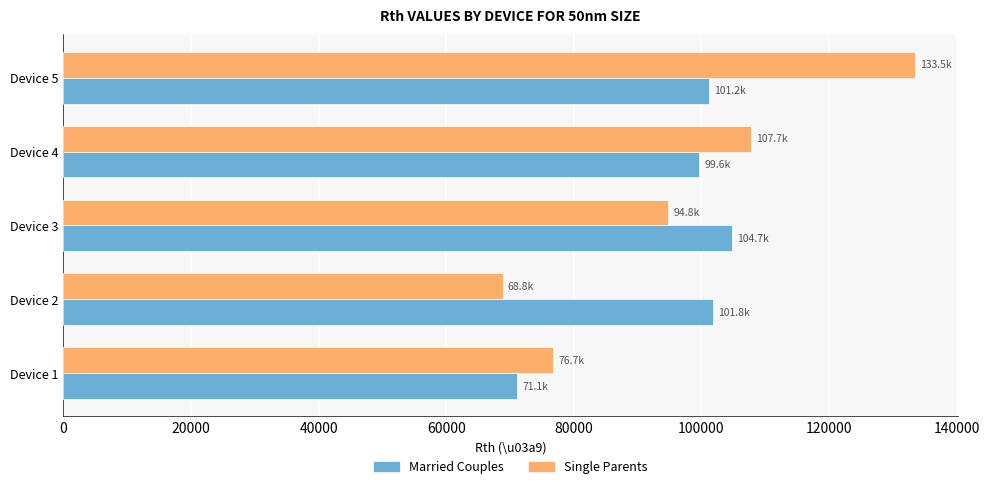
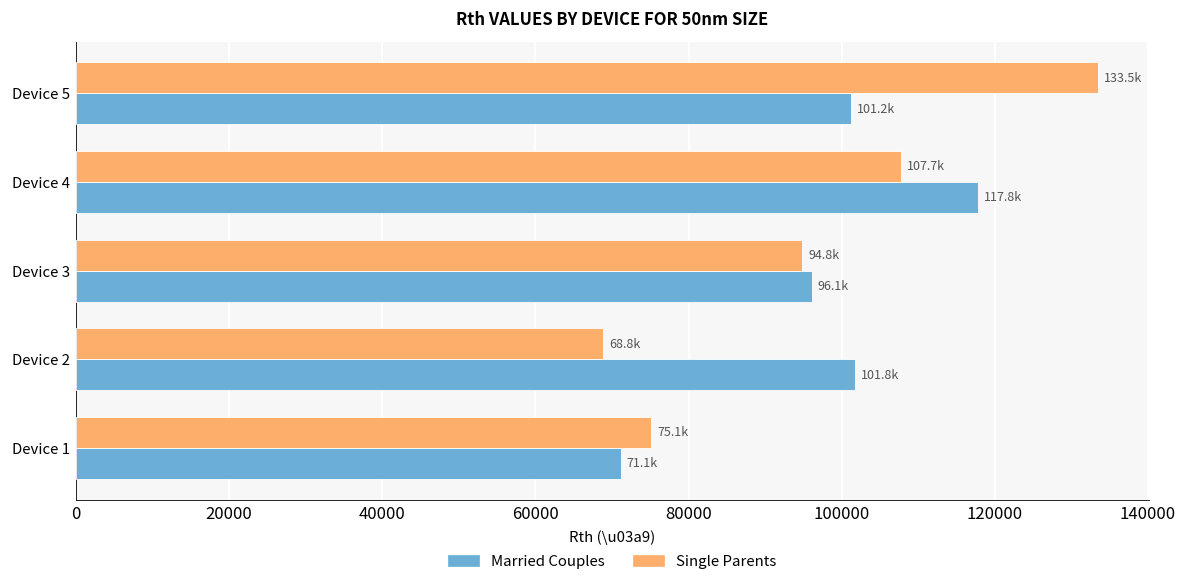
  {
    "Married Couples": {
      "Device 5": "101.2k",
-     "Device 4": "99.6k",
-     "Device 3": "104.7k",
+     "Device 4": "117.8k",
+     "Device 3": "96.1k",
      "Device 2": "101.8k",
      "Device 1": "71.1k"
    },
    "Single Parents": {
      "Device 5": "133.5k",
      "Device 4": "107.7k",
      "Device 3": "94.8k",
      "Device 2": "68.8k",
-     "Device 1": "76.7k"
+     "Device 1": "75.1k"
    }
  }
